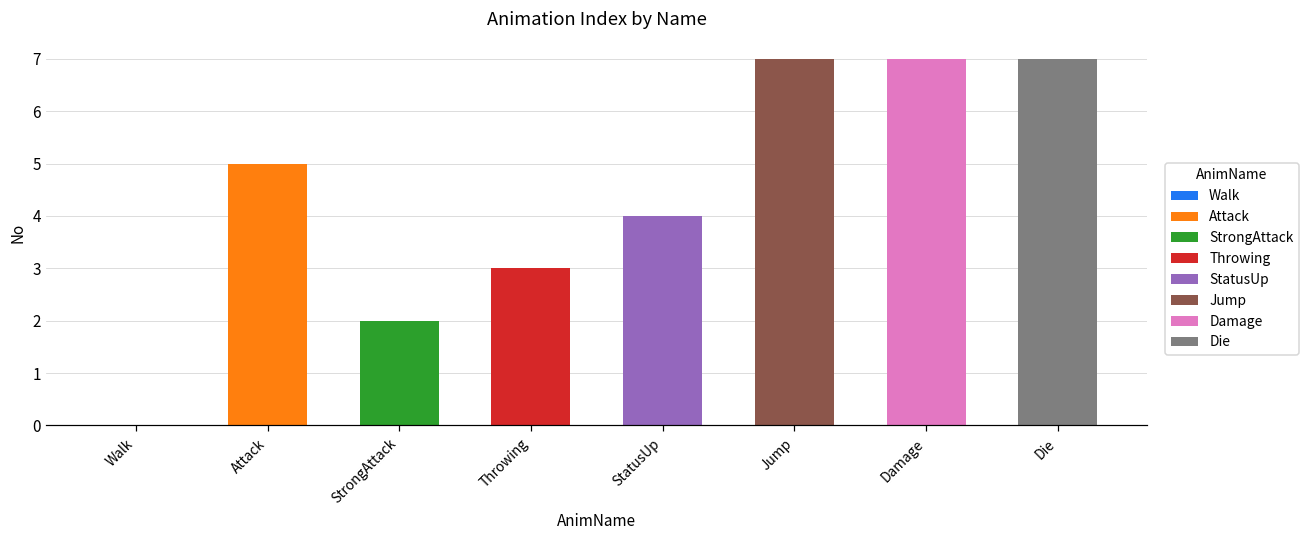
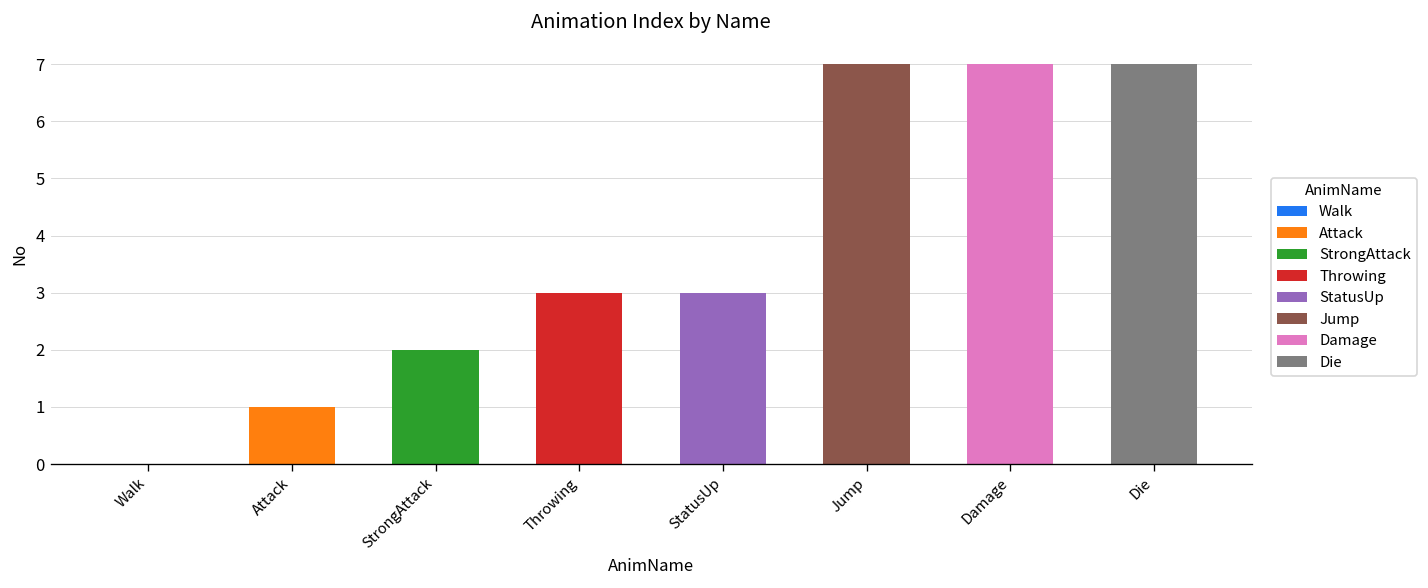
  {
    "Walk": 0,
-   "Attack": 5,
+   "Attack": 1,
    "StrongAttack": 2,
    "Throwing": 3,
-   "StatusUp": 4,
+   "StatusUp": 3,
    "Jump": 7,
    "Damage": 7,
    "Die": 7
  }
